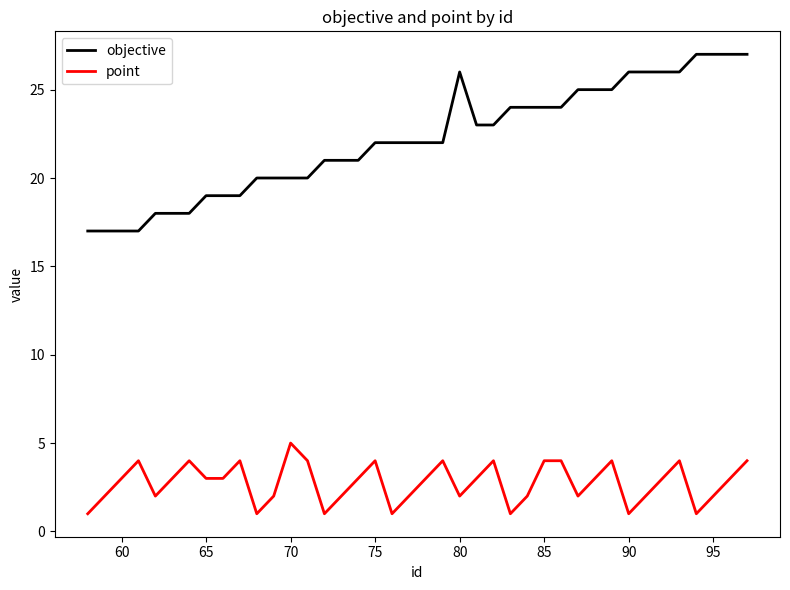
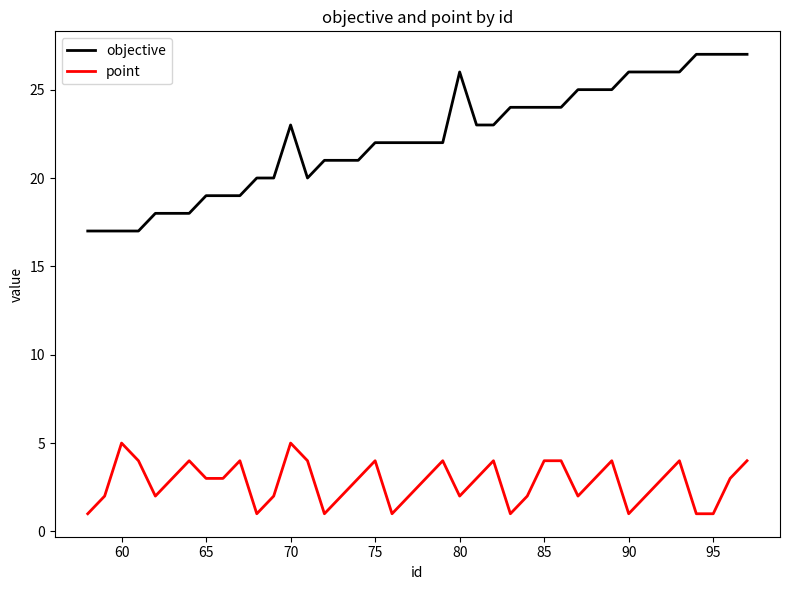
  {
    "objective": {
      "60": 17,
      "65": 19,
-     "70": 20,
+     "70": 23,
      "75": 22,
      "80": 26,
      "85": 24,
      "90": 26,
      "95": 27
    },
    "point": {
-     "60": 3,
+     "60": 5,
      "65": 3,
      "70": 5,
      "75": 4,
      "80": 2,
      "85": 4,
      "90": 1,
-     "95": 2
+     "95": 1
    }
  }
